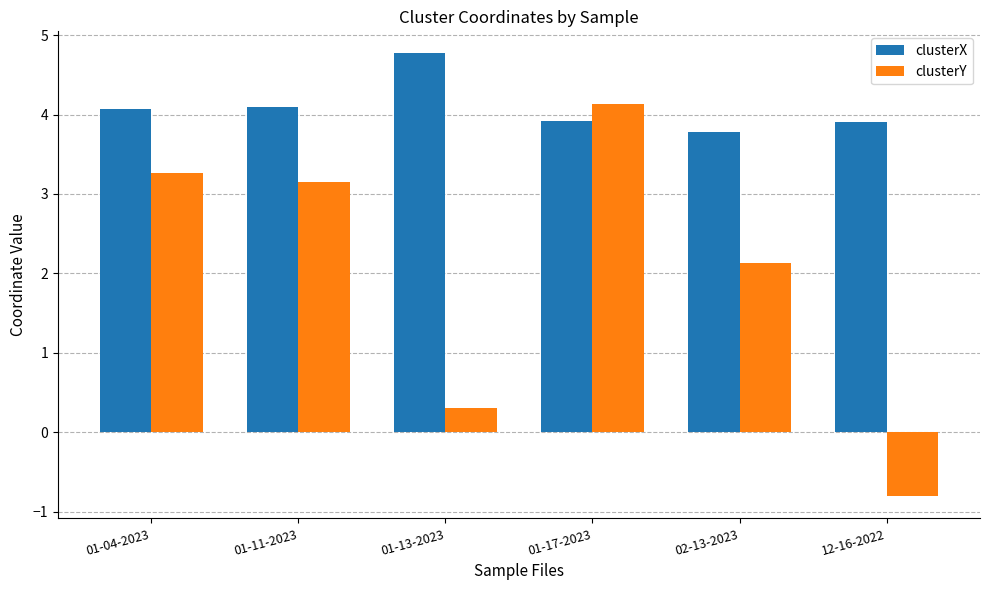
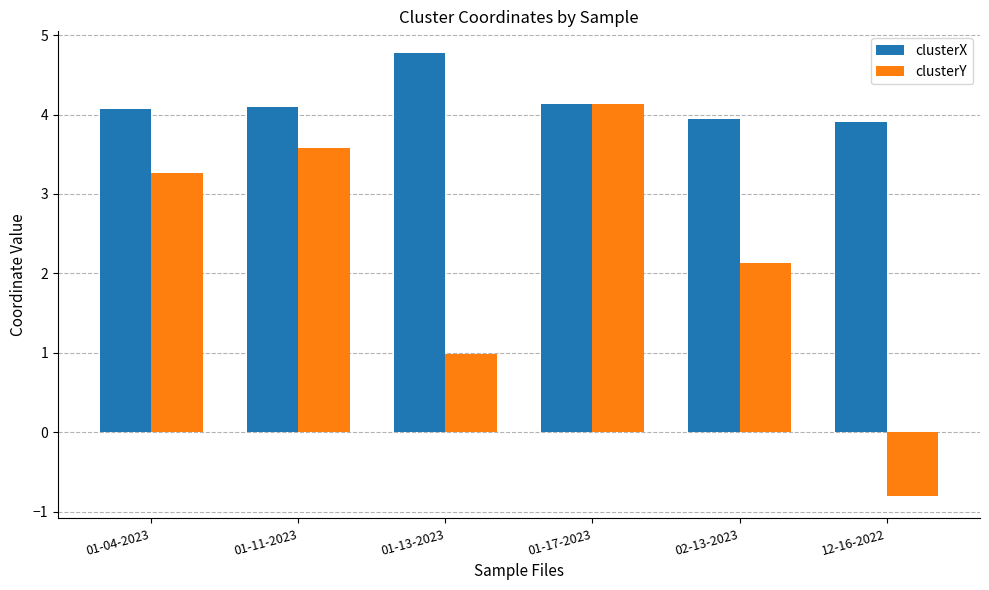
  {
    "clusterX": {
      "01-04-2023": 4.1,
      "01-11-2023": 4.1,
      "01-13-2023": 4.8,
-     "01-17-2023": 3.9,
-     "02-13-2023": 3.8,
+     "01-17-2023": 4.1,
+     "02-13-2023": 3.9,
      "12-16-2022": 3.9
    },
    "clusterY": {
      "01-04-2023": 3.3,
-     "01-11-2023": 3.2,
-     "01-13-2023": 0.3,
+     "01-11-2023": 3.6,
+     "01-13-2023": 1.0,
      "01-17-2023": 4.1,
      "02-13-2023": 2.1,
      "12-16-2022": -0.8
    }
  }
